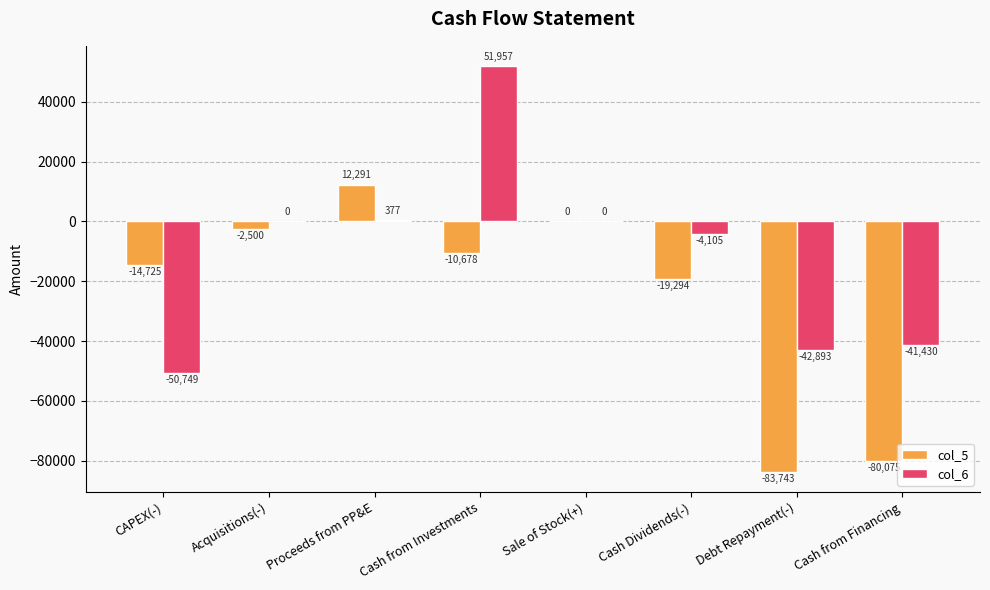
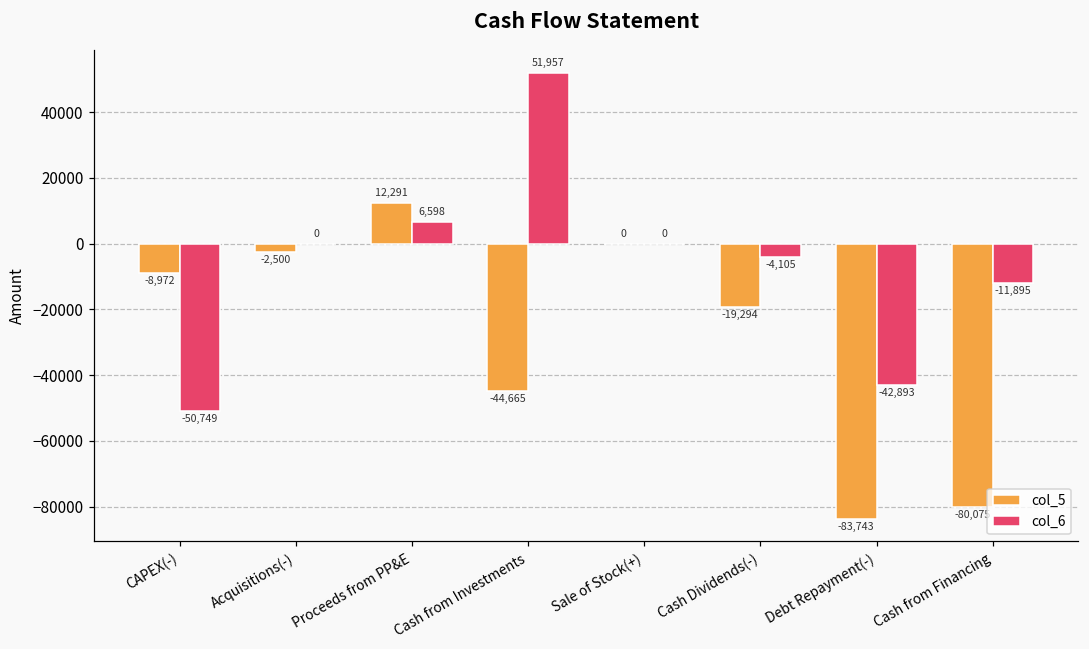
  {
    "col_5": {
-     "CAPEX(-)": "-14,725",
+     "CAPEX(-)": "-8,972",
      "Acquisitions(-)": "-2,500",
      "Proceeds from PP&E": "12,291",
-     "Cash from Investments": "-10,678",
+     "Cash from Investments": "-44,665",
      "Sale of Stock(+)": "0",
      "Cash Dividends(-)": "-19,294",
      "Debt Repayment(-)": "-83,743"
    },
    "col_6": {
      "CAPEX(-)": "-50,749",
      "Acquisitions(-)": "0",
-     "Proceeds from PP&E": "377",
+     "Proceeds from PP&E": "6,598",
      "Cash from Investments": "51,957",
      "Sale of Stock(+)": "0",
      "Cash Dividends(-)": "-4,105",
      "Debt Repayment(-)": "-42,893",
-     "Cash from Financing": "-41,430"
+     "Cash from Financing": "-11,895"
    }
  }
